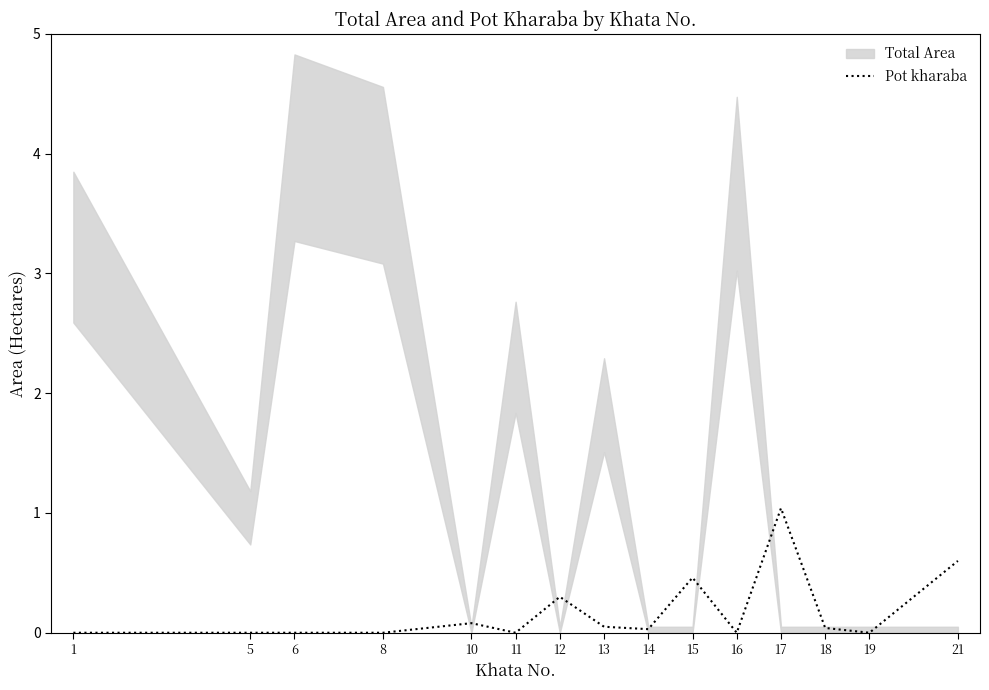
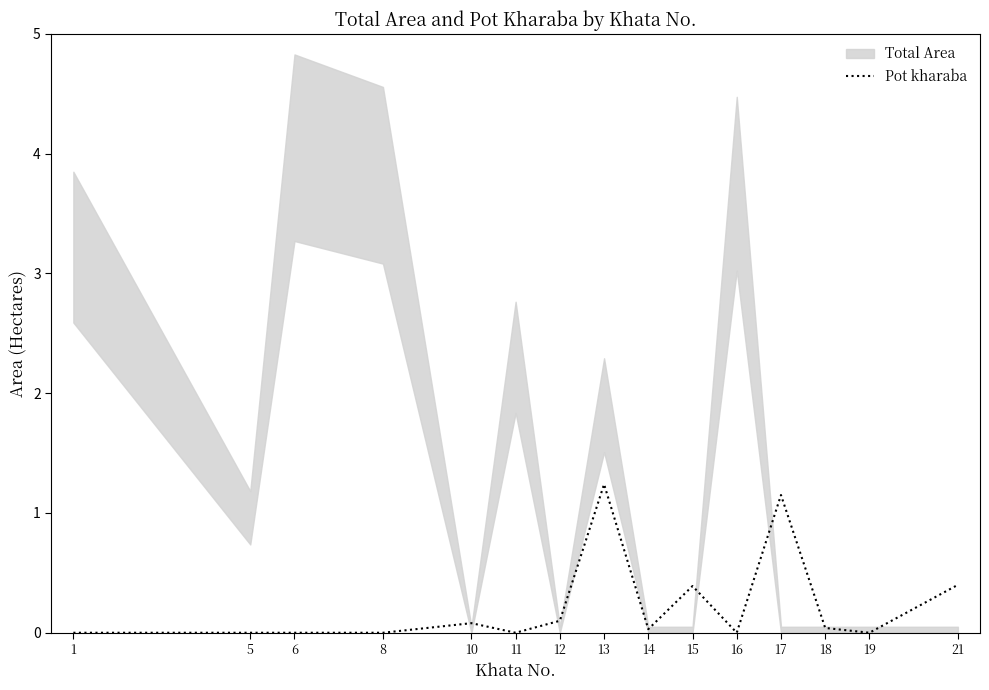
  {
    "Pot kharaba": {
      "1": 0.00,
      "5": 0.00,
      "6": 0.00,
      "8": 0.00,
      "10": 0.08,
      "11": 0.00,
-     "12": 0.3,
-     "13": 0.05,
-     "15": 0.46,
+     "12": 0.1,
+     "13": 1.24,
+     "15": 0.39,
      "16": 0.00,
-     "17": 1.04,
+     "17": 1.15,
      "19": 0.00,
-     "21": 0.6
+     "21": 0.4
    },
    "Total Area": {
      "10": 0.05,
      "12": 0.05,
      "15": 0.05,
      "17": 0.05,
      "19": 0.05,
      "21": 0.05
    }
  }
